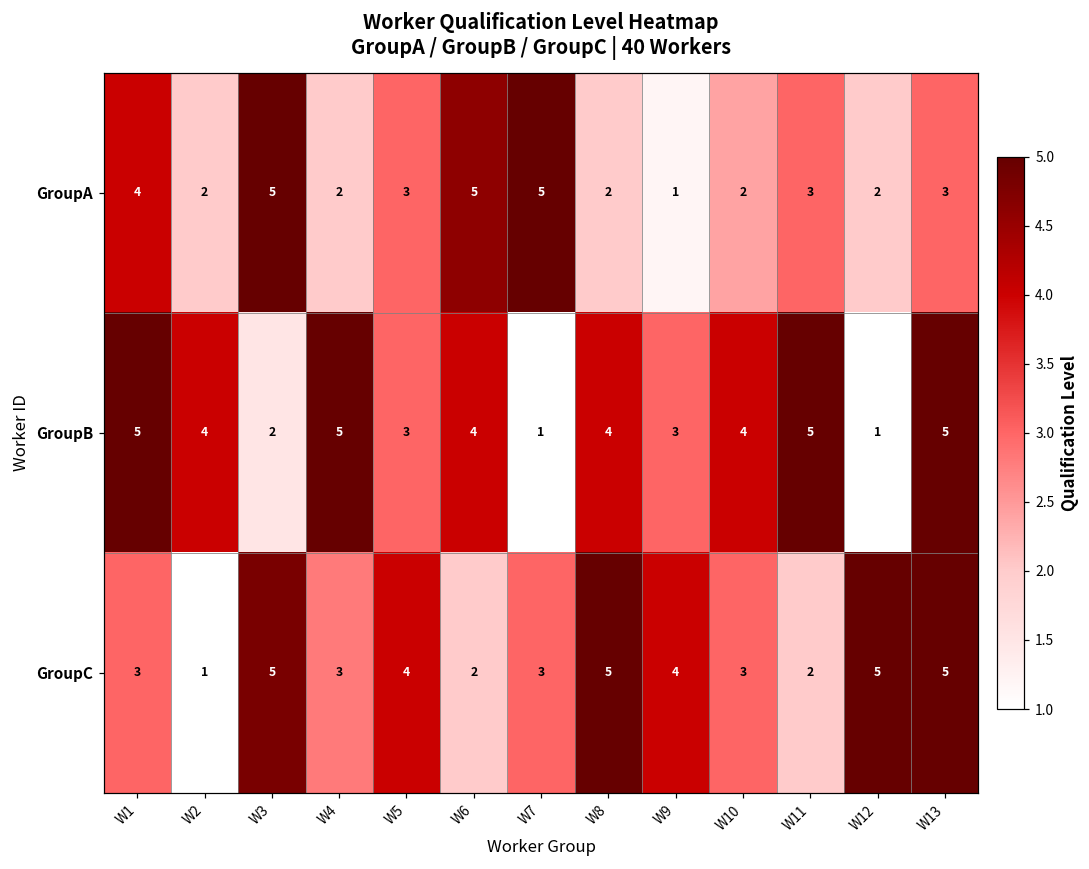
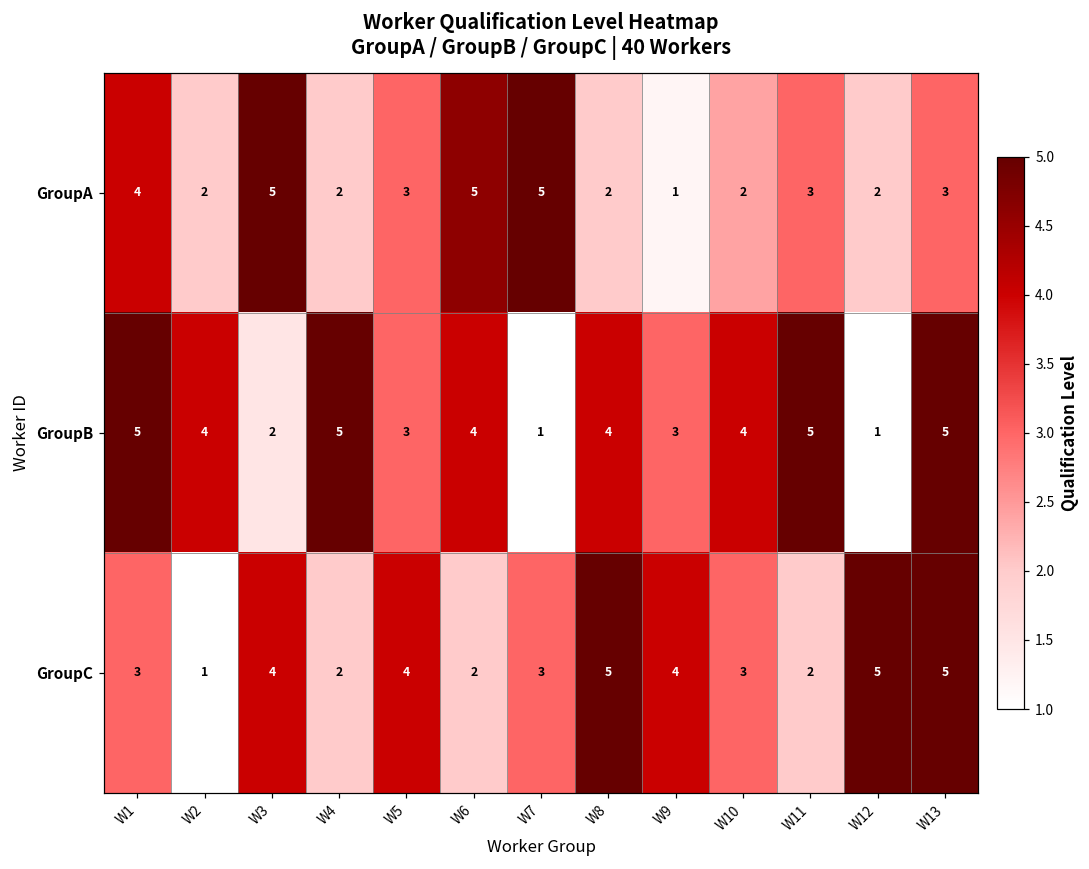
  {
    "GroupA": {
      "W1": 4,
      "W2": 2,
      "W3": 5,
      "W4": 2,
      "W5": 3,
      "W6": 5,
      "W7": 5,
      "W8": 2,
      "W9": 1,
      "W10": 2,
      "W11": 3,
      "W12": 2,
      "W13": 3
    },
    "GroupB": {
      "W1": 5,
      "W2": 4,
      "W3": 2,
      "W4": 5,
      "W5": 3,
      "W6": 4,
      "W7": 1,
      "W8": 4,
      "W9": 3,
      "W10": 4,
      "W11": 5,
      "W12": 1,
      "W13": 5
    },
    "GroupC": {
      "W1": 3,
      "W2": 1,
-     "W3": 5,
-     "W4": 3,
+     "W3": 4,
+     "W4": 2,
      "W5": 4,
      "W6": 2,
      "W7": 3,
      "W8": 5,
      "W9": 4,
      "W10": 3,
      "W11": 2,
      "W12": 5,
      "W13": 5
    }
  }
